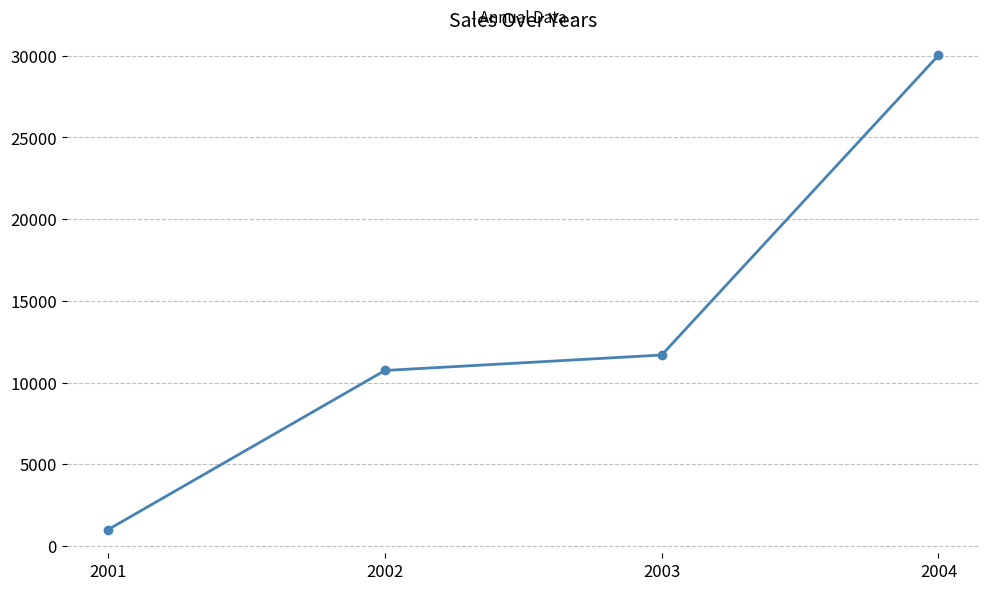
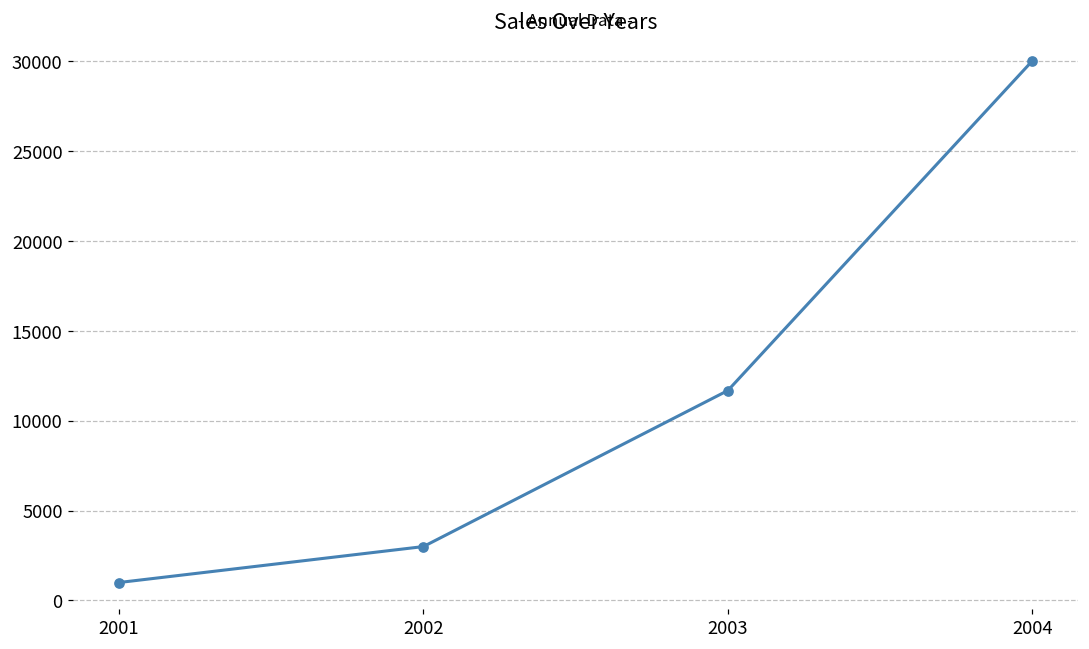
  {
    "2001": 1000,
-   "2002": 10700,
+   "2002": 3000,
    "2003": 11700,
    "2004": 30000
  }
